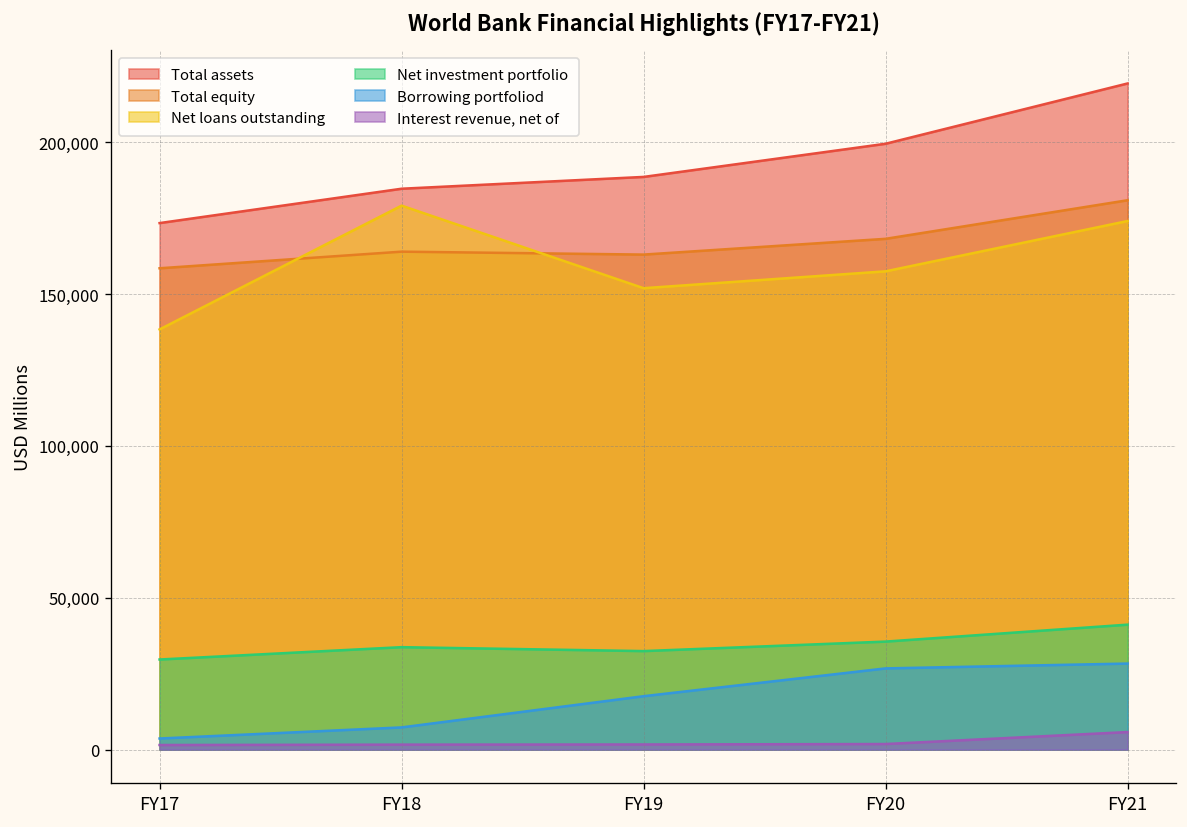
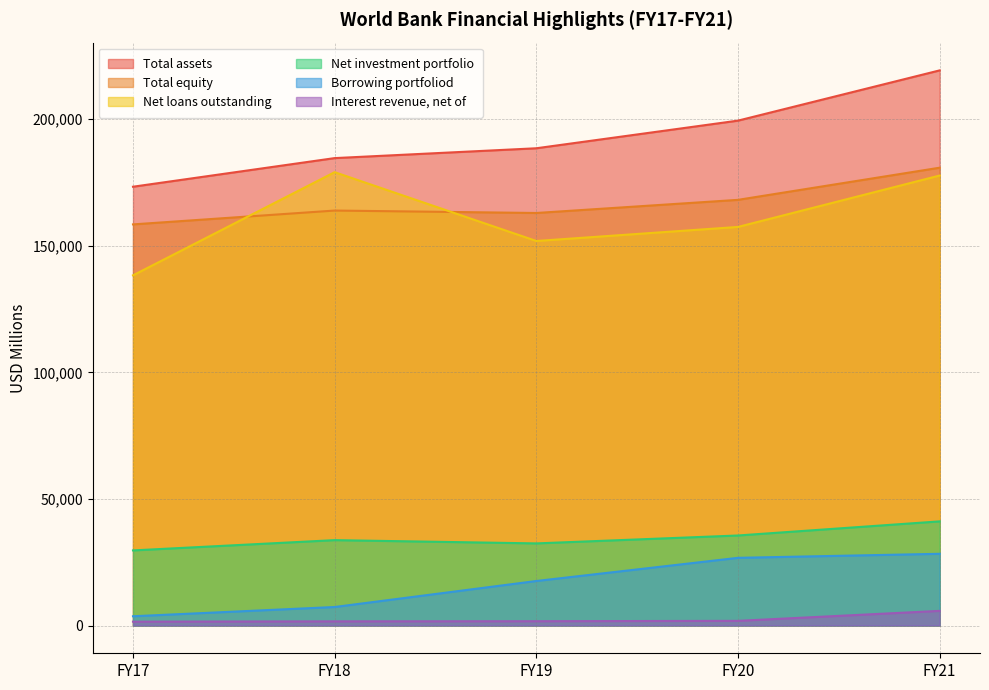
  {
    "Net loans outstanding": {
      "FY17": "138,000",
      "FY18": "179,000",
      "FY19": "152,000",
      "FY20": "157,000",
-     "FY21": "174,000"
+     "FY21": "178,000"
    },
    "Net investment portfolio": {
      "FY17": "30,000",
      "FY18": "34,000",
      "FY19": "32,000",
      "FY20": "36,000",
      "FY21": "41,000"
    },
    "Borrowing portfoliod": {
      "FY17": "4,000",
      "FY18": "7,000",
      "FY19": "18,000",
      "FY20": "27,000",
      "FY21": "28,000"
    },
    "Interest revenue, net of": {
      "FY17": "2,000",
      "FY18": "2,000",
      "FY19": "2,000",
      "FY20": "2,000",
      "FY21": "6,000"
    }
  }
